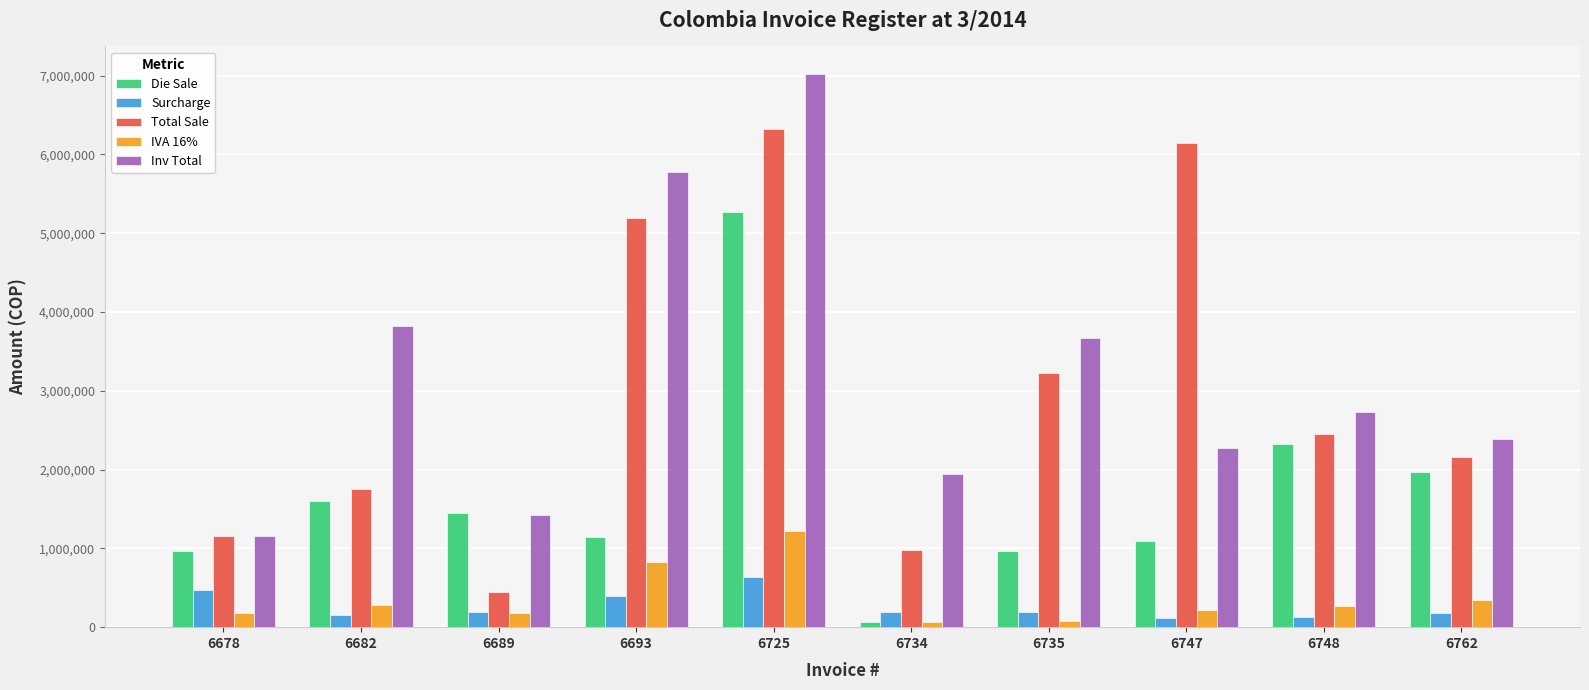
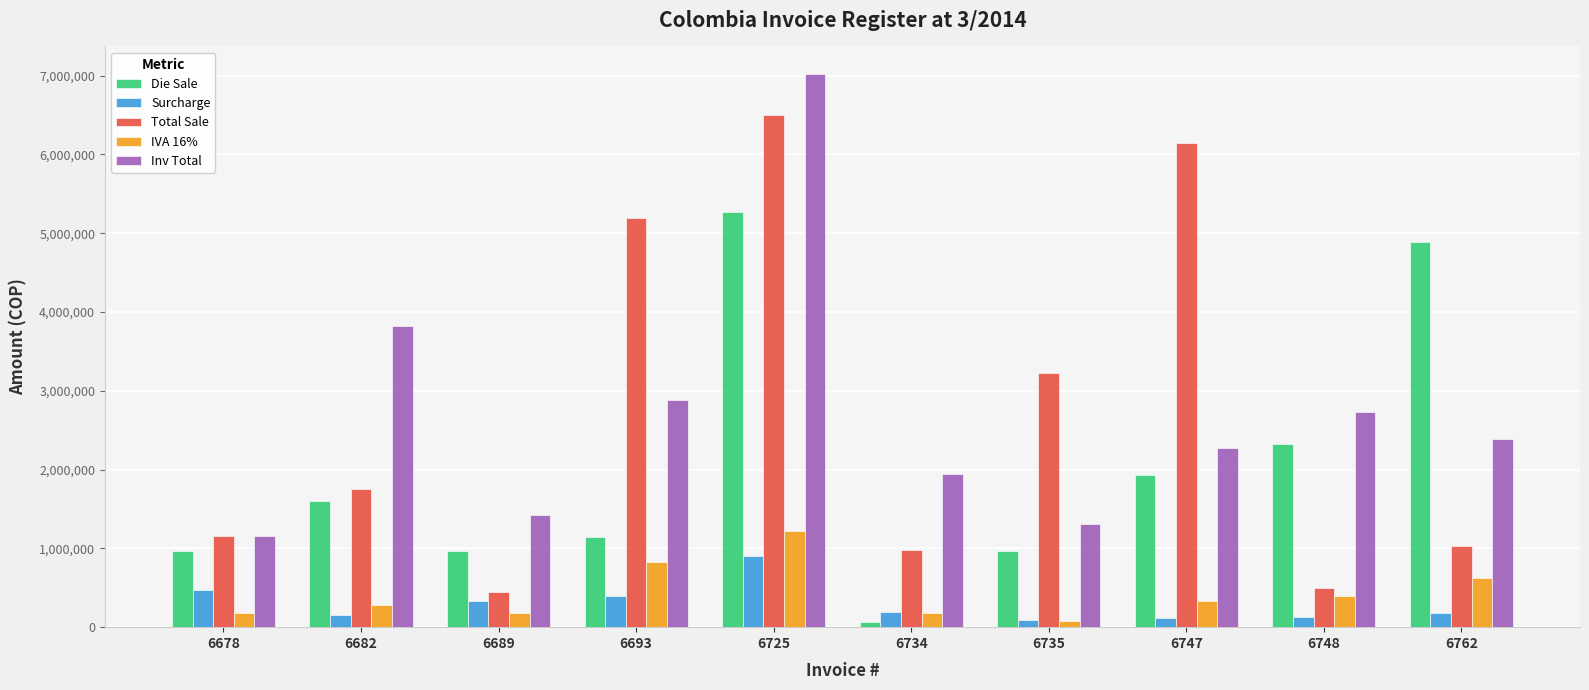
  {
    "Die Sale": {
      "6678": "1,000,000",
      "6682": "1,600,000",
-     "6689": "1,500,000",
+     "6689": "1,000,000",
      "6693": "1,100,000",
      "6725": "5,300,000",
      "6734": "100,000",
      "6735": "1,000,000",
-     "6747": "1,100,000",
+     "6747": "1,900,000",
      "6748": "2,300,000",
-     "6762": "2,000,000"
+     "6762": "4,900,000"
    },
    "Surcharge": {
      "6678": "500,000",
      "6682": "200,000",
-     "6689": "200,000",
+     "6689": "300,000",
      "6693": "400,000",
-     "6725": "600,000",
+     "6725": "900,000",
      "6734": "200,000",
-     "6735": "200,000",
+     "6735": "100,000",
      "6747": "100,000",
      "6748": "100,000",
      "6762": "200,000"
    },
    "Total Sale": {
      "6678": "1,200,000",
      "6682": "1,800,000",
      "6689": "400,000",
      "6693": "5,200,000",
-     "6725": "6,300,000",
+     "6725": "6,500,000",
      "6734": "1,000,000",
      "6735": "3,200,000",
      "6747": "6,100,000",
-     "6748": "2,500,000",
-     "6762": "2,200,000"
+     "6748": "500,000",
+     "6762": "1,000,000"
    },
    "IVA 16%": {
      "6678": "200,000",
      "6682": "300,000",
      "6689": "200,000",
      "6693": "800,000",
      "6725": "1,200,000",
-     "6734": "100,000",
+     "6734": "200,000",
      "6735": "100,000",
-     "6747": "200,000",
-     "6748": "300,000",
-     "6762": "300,000"
+     "6747": "300,000",
+     "6748": "400,000",
+     "6762": "600,000"
    },
    "Inv Total": {
      "6678": "1,200,000",
      "6682": "3,800,000",
      "6689": "1,400,000",
-     "6693": "5,800,000",
+     "6693": "2,900,000",
      "6725": "7,000,000",
      "6734": "1,900,000",
-     "6735": "3,700,000",
+     "6735": "1,300,000",
      "6747": "2,300,000",
      "6748": "2,700,000",
      "6762": "2,400,000"
    }
  }
